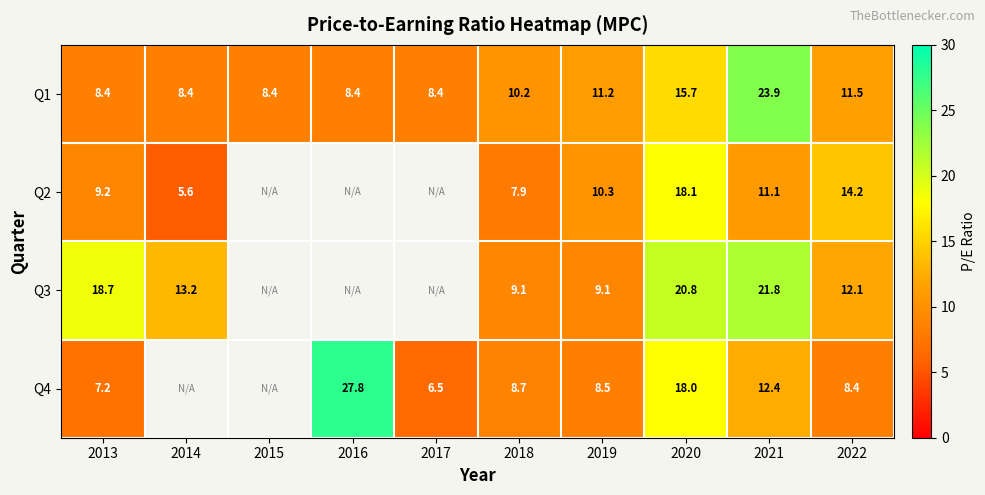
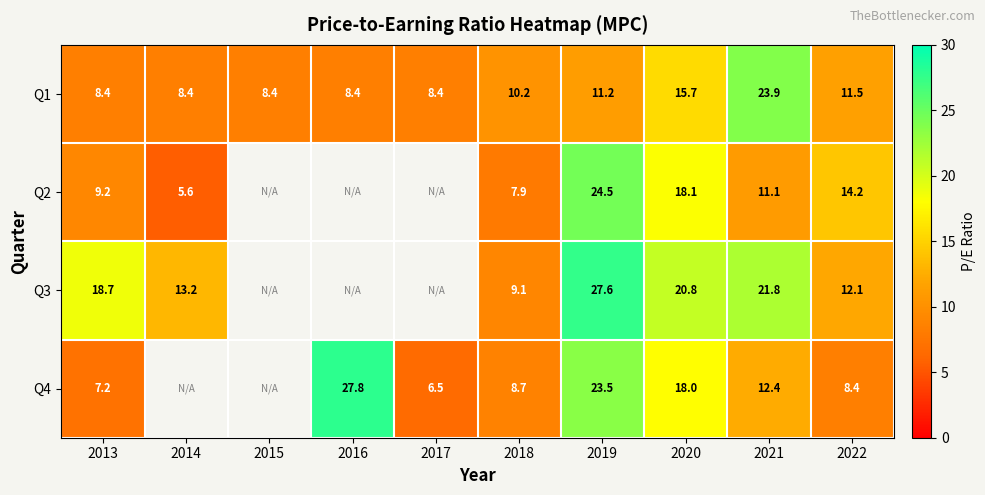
  {
    "Q1": {
      "2013": 8.4,
      "2014": 8.4,
      "2015": 8.4,
      "2016": 8.4,
      "2017": 8.4,
      "2018": 10.2,
      "2019": 11.2,
      "2020": 15.7,
      "2021": 23.9,
      "2022": 11.5
    },
    "Q2": {
      "2013": 9.2,
      "2014": 5.6,
      "2018": 7.9,
-     "2019": 10.3,
+     "2019": 24.5,
      "2020": 18.1,
      "2021": 11.1,
      "2022": 14.2
    },
    "Q3": {
      "2013": 18.7,
      "2014": 13.2,
      "2018": 9.1,
-     "2019": 9.1,
+     "2019": 27.6,
      "2020": 20.8,
      "2021": 21.8,
      "2022": 12.1
    },
    "Q4": {
      "2013": 7.2,
      "2016": 27.8,
      "2017": 6.5,
      "2018": 8.7,
-     "2019": 8.5,
+     "2019": 23.5,
      "2020": 18.0,
      "2021": 12.4,
      "2022": 8.4
    }
  }
